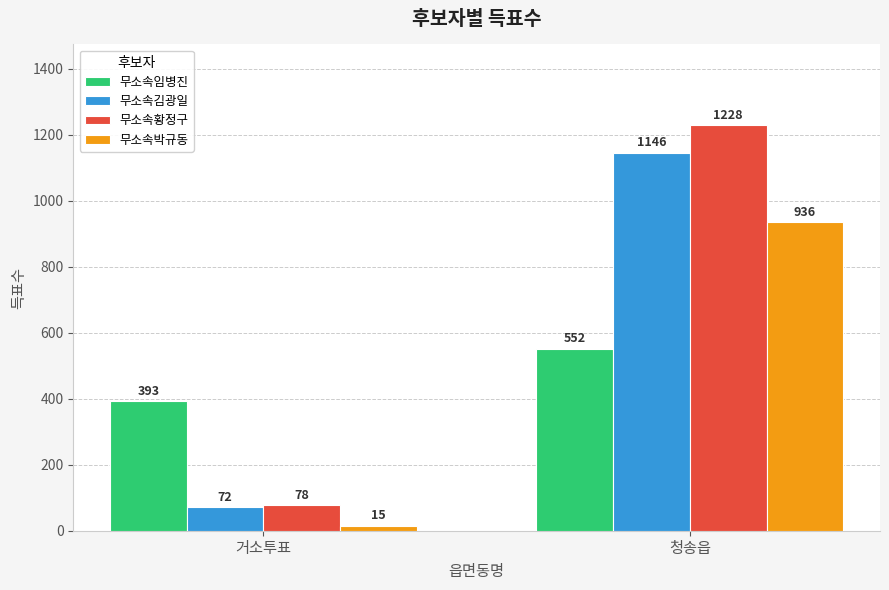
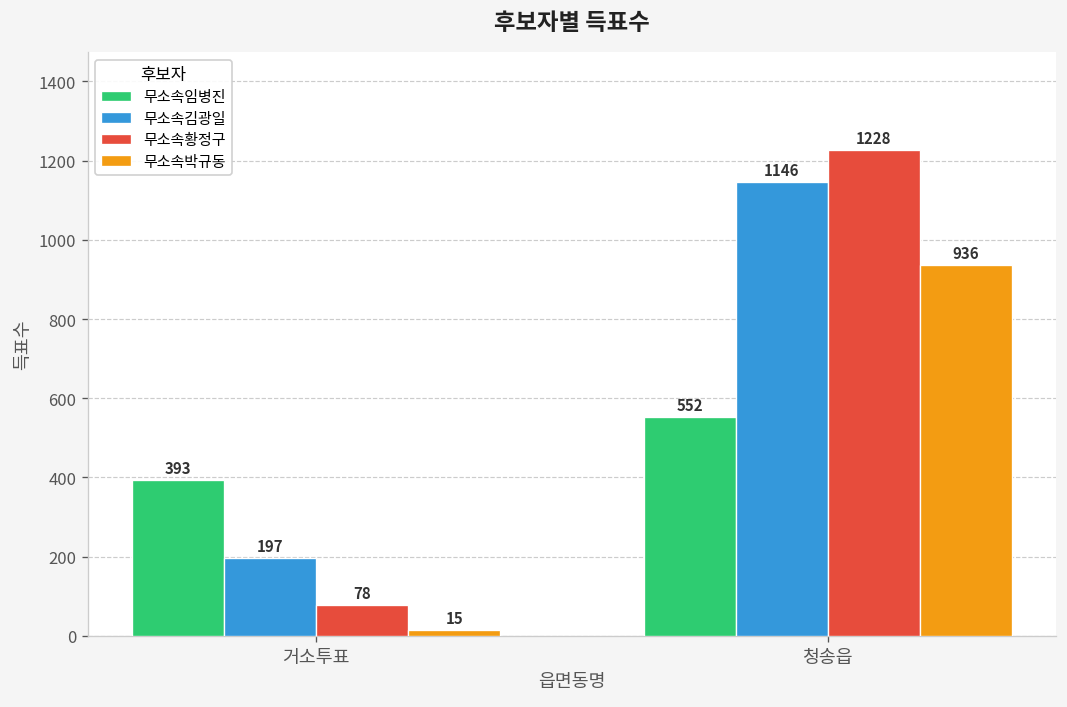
  {
    "무소속임병진": {
      "거소투표": 393,
      "청송읍": 552
    },
    "무소속김광일": {
-     "거소투표": 72,
+     "거소투표": 197,
      "청송읍": 1146
    },
    "무소속황정구": {
      "거소투표": 78,
      "청송읍": 1228
    },
    "무소속박규동": {
      "거소투표": 15,
      "청송읍": 936
    }
  }
